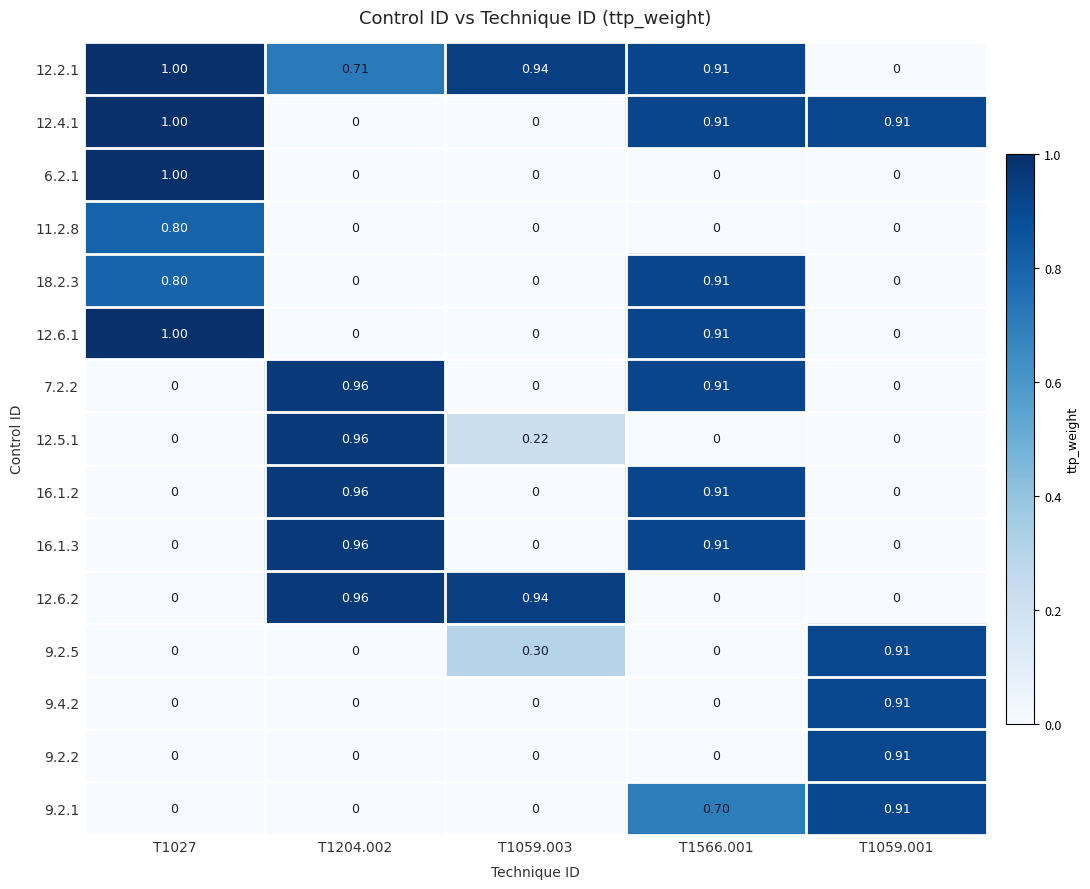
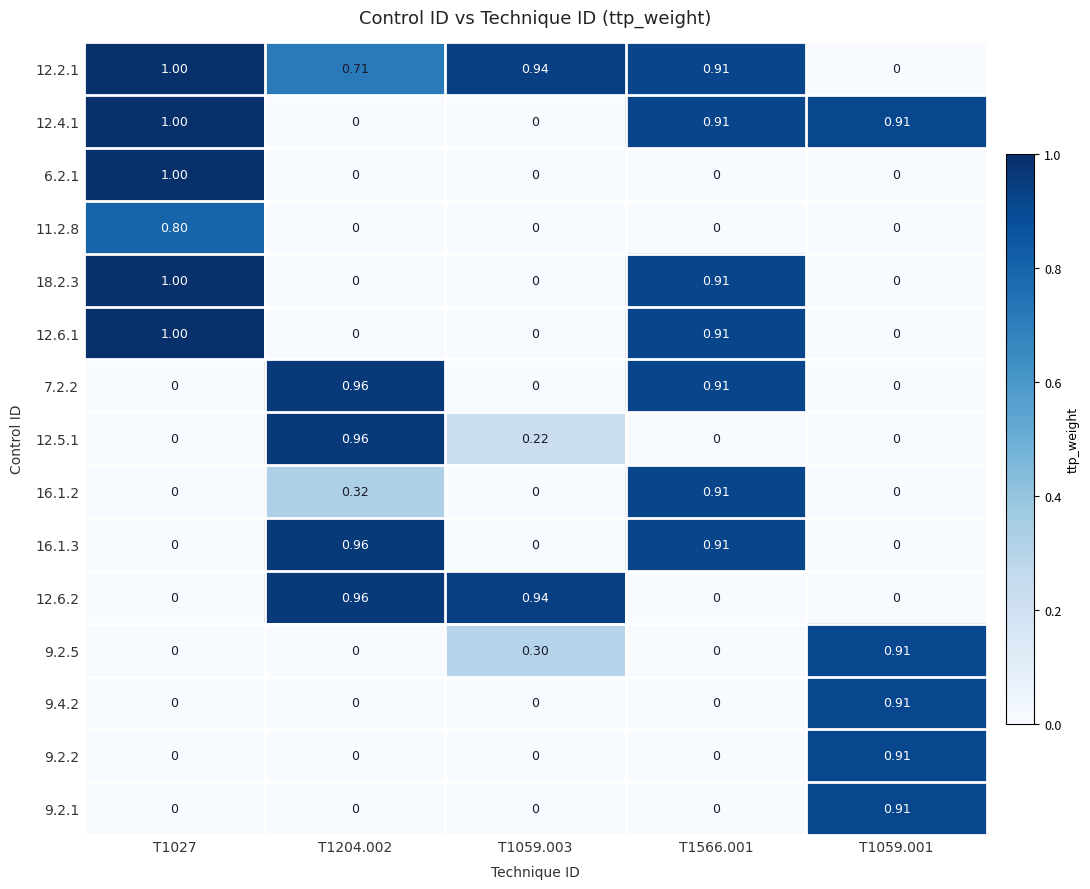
  {
    "12.2.1": {
      "T1027": 1.00,
      "T1204.002": 0.71,
      "T1059.003": 0.94,
      "T1566.001": 0.91,
      "T1059.001": 0
    },
    "12.4.1": {
      "T1027": 1.00,
      "T1204.002": 0,
      "T1059.003": 0,
      "T1566.001": 0.91,
      "T1059.001": 0.91
    },
    "6.2.1": {
      "T1027": 1.00,
      "T1204.002": 0,
      "T1059.003": 0,
      "T1566.001": 0,
      "T1059.001": 0
    },
    "11.2.8": {
      "T1027": 0.80,
      "T1204.002": 0,
      "T1059.003": 0,
      "T1566.001": 0,
      "T1059.001": 0
    },
    "18.2.3": {
-     "T1027": 0.80,
+     "T1027": 1.00,
      "T1204.002": 0,
      "T1059.003": 0,
      "T1566.001": 0.91,
      "T1059.001": 0
    },
    "12.6.1": {
      "T1027": 1.00,
      "T1204.002": 0,
      "T1059.003": 0,
      "T1566.001": 0.91,
      "T1059.001": 0
    },
    "7.2.2": {
      "T1027": 0,
      "T1204.002": 0.96,
      "T1059.003": 0,
      "T1566.001": 0.91,
      "T1059.001": 0
    },
    "12.5.1": {
      "T1027": 0,
      "T1204.002": 0.96,
      "T1059.003": 0.22,
      "T1566.001": 0,
      "T1059.001": 0
    },
    "16.1.2": {
      "T1027": 0,
-     "T1204.002": 0.96,
+     "T1204.002": 0.32,
      "T1059.003": 0,
      "T1566.001": 0.91,
      "T1059.001": 0
    },
    "16.1.3": {
      "T1027": 0,
      "T1204.002": 0.96,
      "T1059.003": 0,
      "T1566.001": 0.91,
      "T1059.001": 0
    },
    "12.6.2": {
      "T1027": 0,
      "T1204.002": 0.96,
      "T1059.003": 0.94,
      "T1566.001": 0,
      "T1059.001": 0
    },
    "9.2.5": {
      "T1027": 0,
      "T1204.002": 0,
      "T1059.003": 0.30,
      "T1566.001": 0,
      "T1059.001": 0.91
    },
    "9.4.2": {
      "T1027": 0,
      "T1204.002": 0,
      "T1059.003": 0,
      "T1566.001": 0,
      "T1059.001": 0.91
    },
    "9.2.2": {
      "T1027": 0,
      "T1204.002": 0,
      "T1059.003": 0,
      "T1566.001": 0,
      "T1059.001": 0.91
    },
    "9.2.1": {
      "T1027": 0,
      "T1204.002": 0,
      "T1059.003": 0,
-     "T1566.001": 0.70,
+     "T1566.001": 0,
      "T1059.001": 0.91
    }
  }
